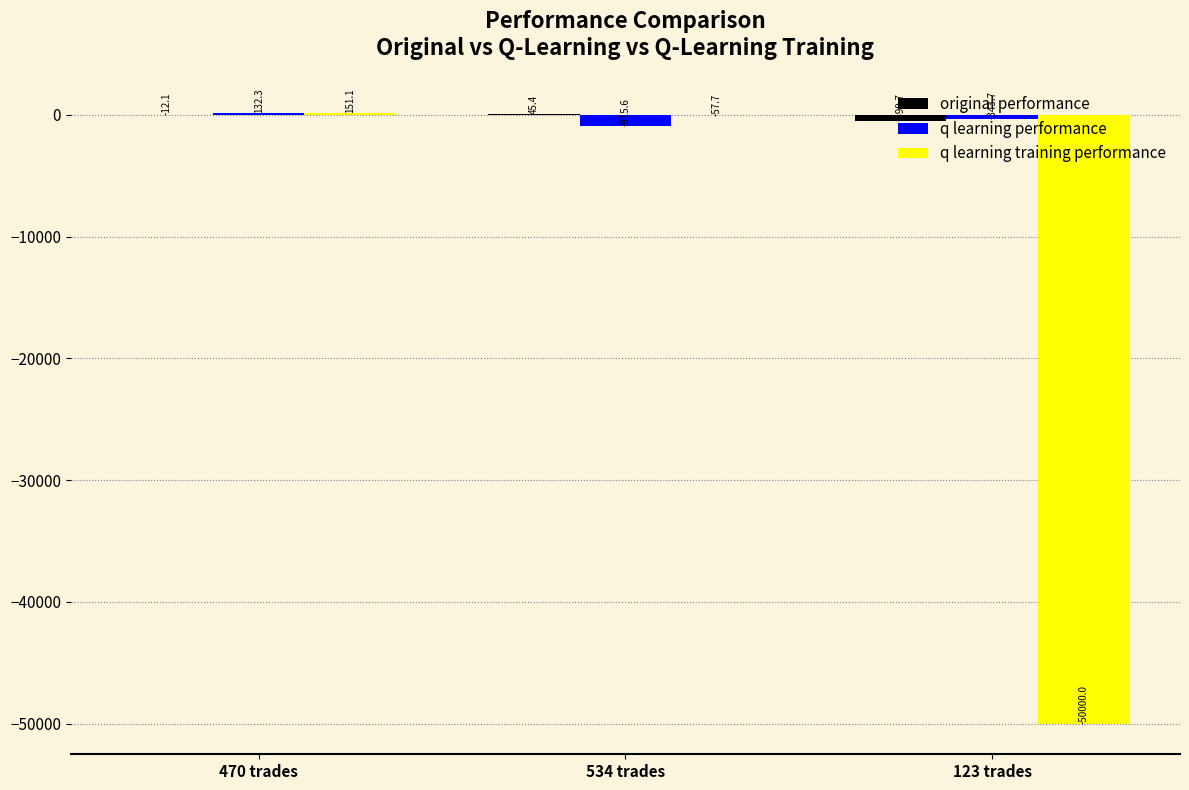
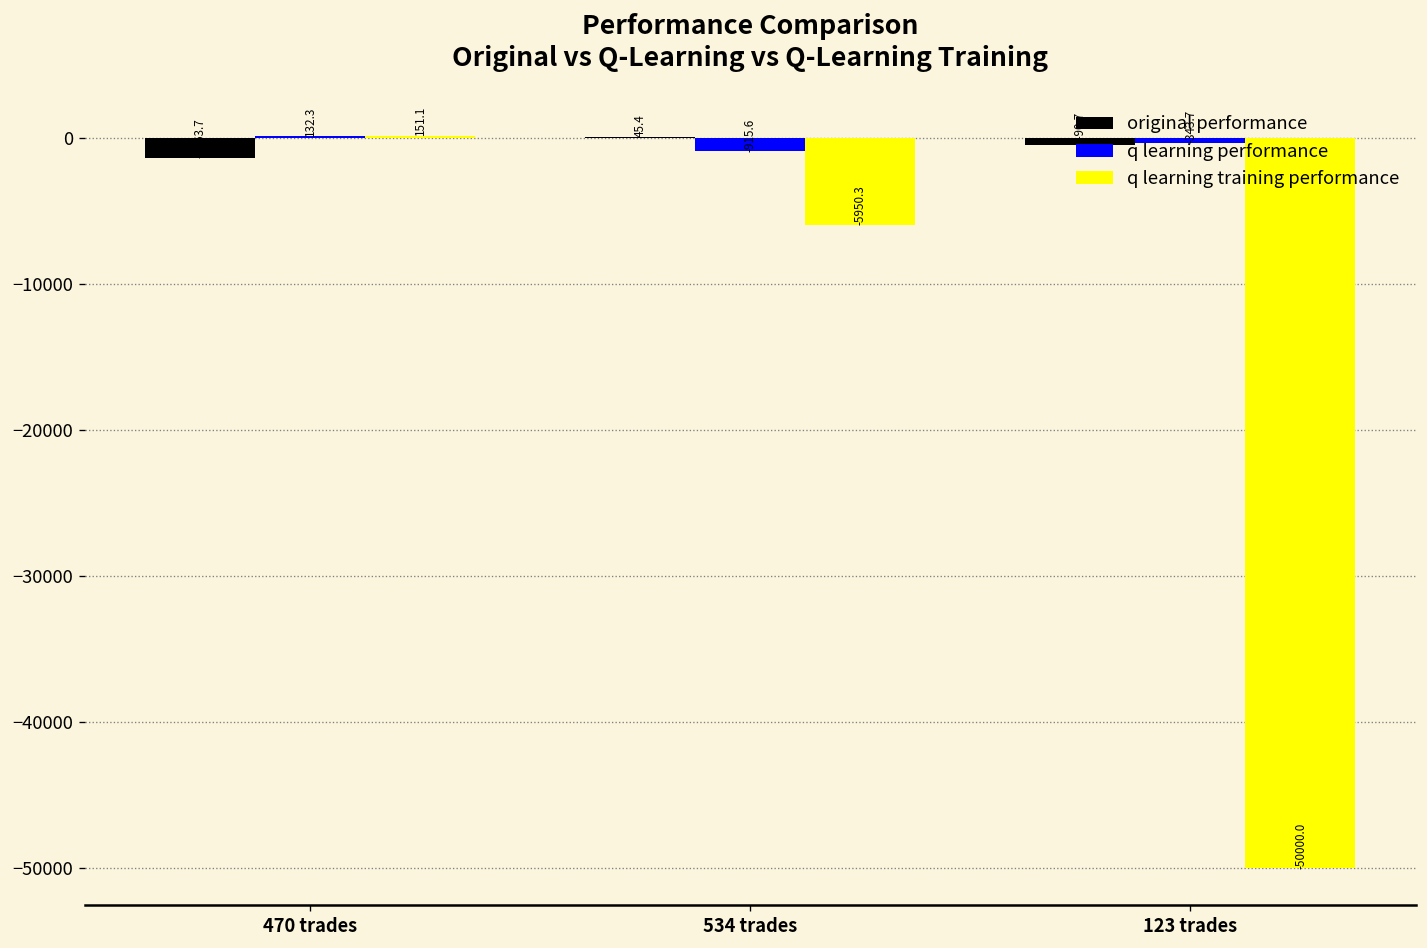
  {
    "original performance": {
-     "470 trades": -12.1,
+     "470 trades": -1363.7,
      "534 trades": 45.4,
      "123 trades": -490.7
    },
    "q learning performance": {
      "470 trades": 132.3,
      "534 trades": -915.6,
      "123 trades": -343.7
    },
    "q learning training performance": {
      "470 trades": 151.1,
-     "534 trades": -57.7,
+     "534 trades": -5950.3,
      "123 trades": -50000.0
    }
  }
